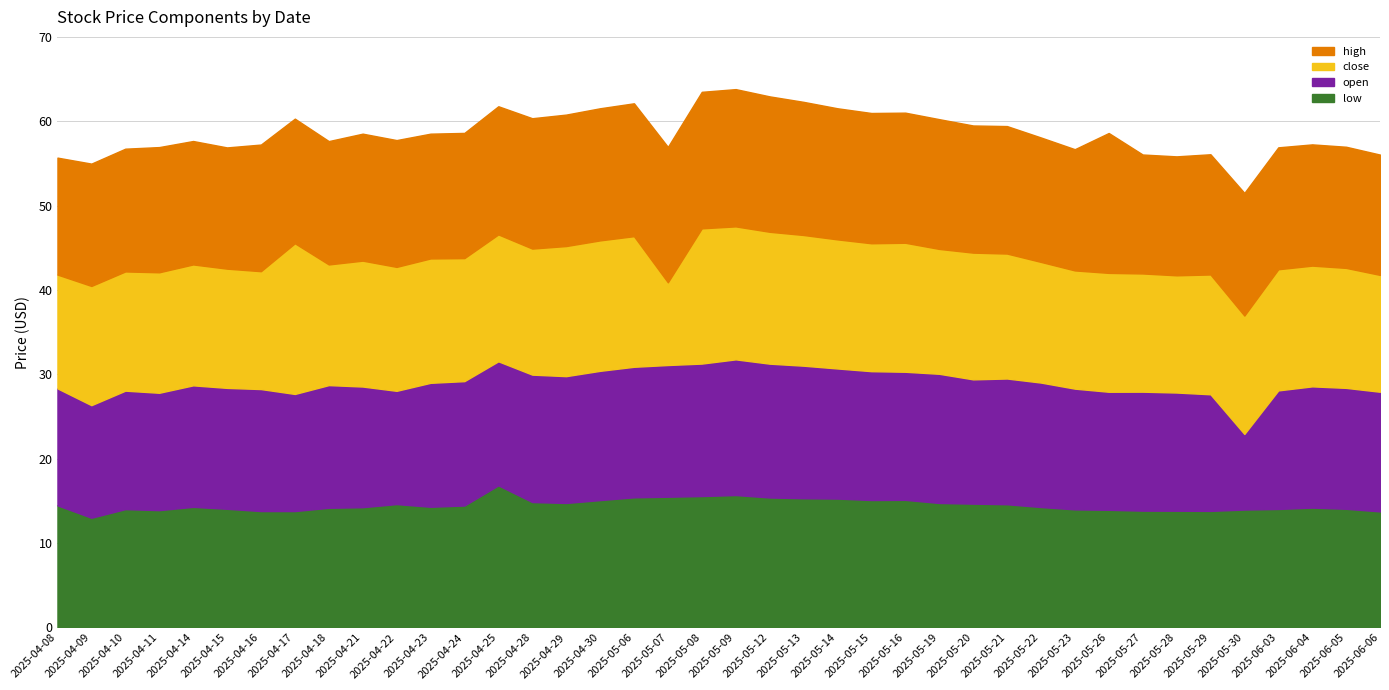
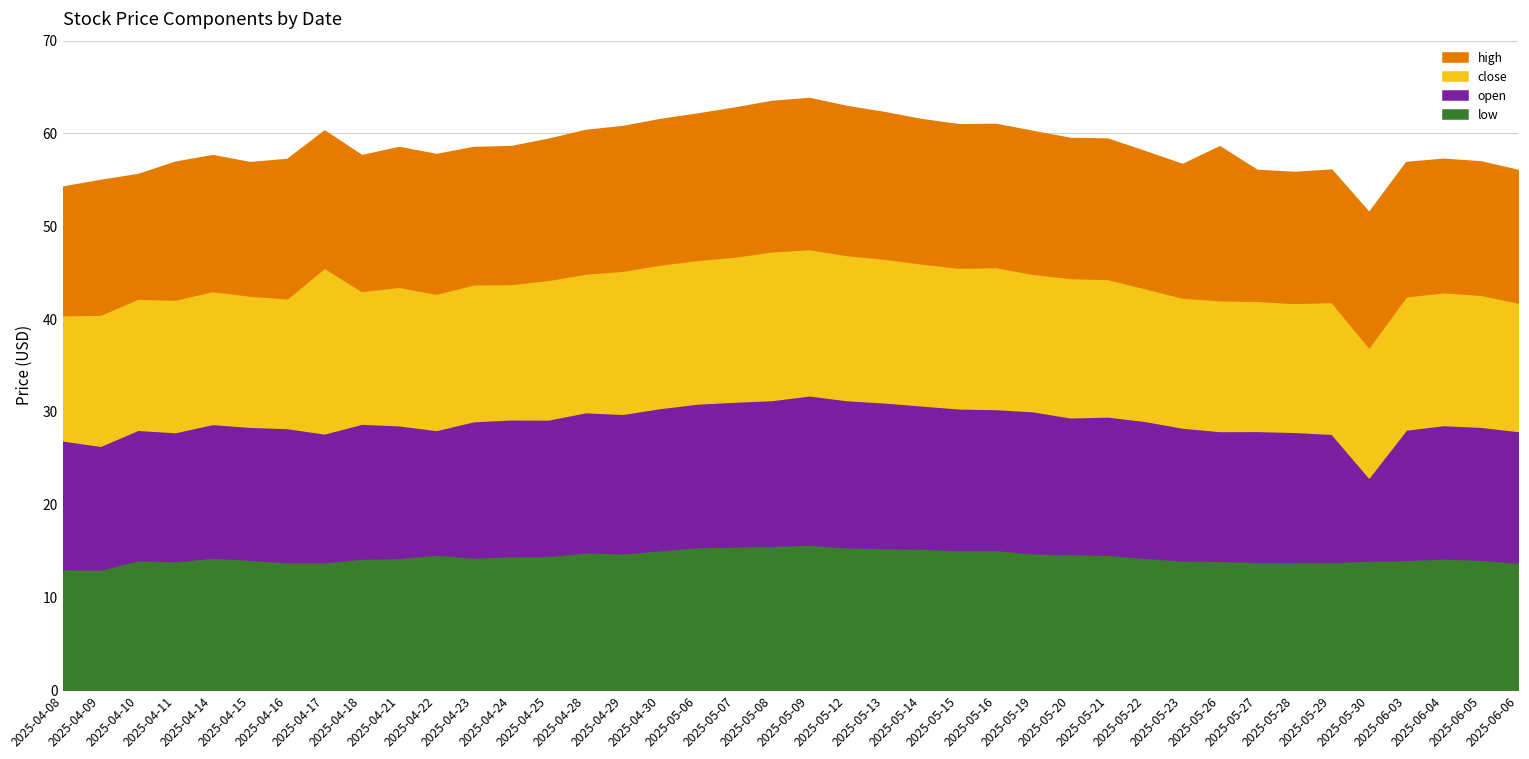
  {
    "low": {
-     "2025-04-08": 14,
-     "2025-04-25": 17
+     "2025-04-08": 13,
+     "2025-04-25": 14
    },
    "close": {
-     "2025-05-07": 10
+     "2025-05-07": 16
    },
    "high": {
      "2025-04-08": 14,
      "2025-04-09": 15,
-     "2025-04-10": 15,
+     "2025-04-10": 13,
      "2025-04-11": 15,
      "2025-04-14": 15,
      "2025-04-15": 14,
      "2025-04-16": 15,
      "2025-04-17": 15,
      "2025-04-18": 15,
      "2025-04-21": 15,
      "2025-04-22": 15,
      "2025-04-23": 15,
      "2025-04-24": 15,
      "2025-04-25": 15,
      "2025-04-28": 15,
      "2025-04-29": 16,
      "2025-04-30": 16,
      "2025-05-06": 16,
      "2025-05-07": 16,
      "2025-05-08": 16,
      "2025-05-09": 16,
      "2025-05-12": 16,
      "2025-05-13": 16,
      "2025-05-14": 16,
      "2025-05-15": 15,
      "2025-05-16": 15,
      "2025-05-19": 15,
      "2025-05-20": 15,
      "2025-05-21": 15,
      "2025-05-22": 15,
      "2025-05-23": 14,
      "2025-05-26": 17,
      "2025-05-27": 14,
      "2025-05-28": 14,
      "2025-05-29": 14,
      "2025-05-30": 15,
      "2025-06-03": 14,
      "2025-06-04": 14,
      "2025-06-05": 14,
      "2025-06-06": 14
    }
  }
